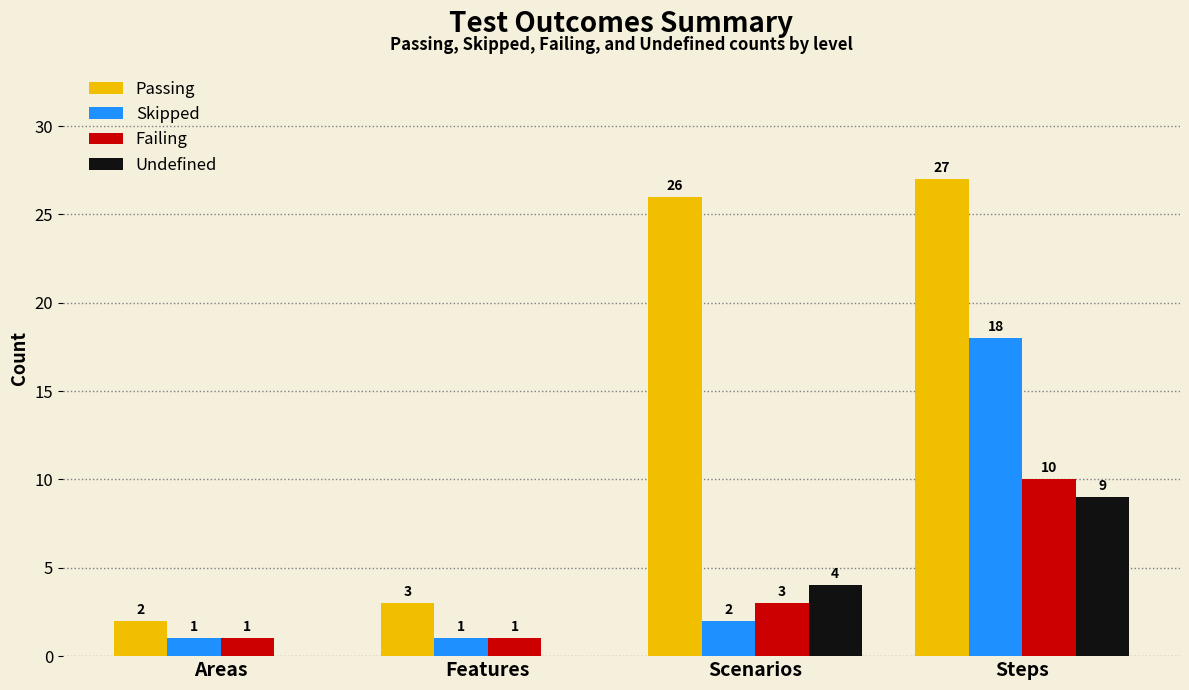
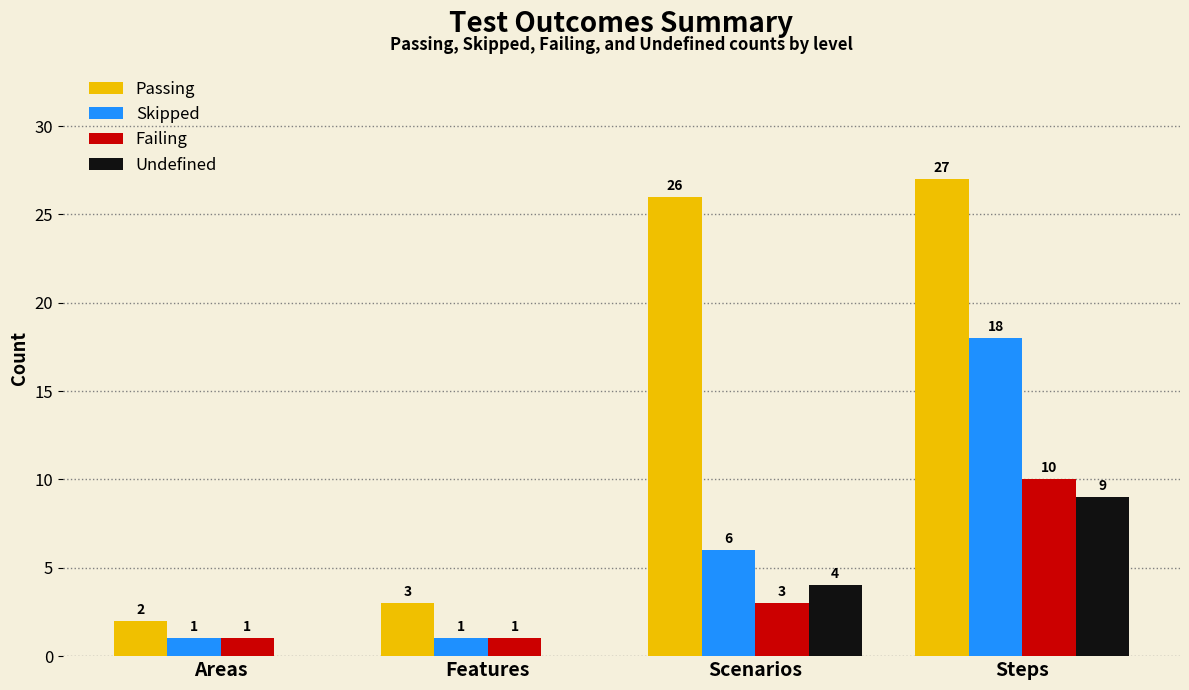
  {
    "Passing": {
      "Areas": 2,
      "Features": 3,
      "Scenarios": 26,
      "Steps": 27
    },
    "Skipped": {
      "Areas": 1,
      "Features": 1,
-     "Scenarios": 2,
+     "Scenarios": 6,
      "Steps": 18
    },
    "Failing": {
      "Areas": 1,
      "Features": 1,
      "Scenarios": 3,
      "Steps": 10
    },
    "Undefined": {
      "Scenarios": 4,
      "Steps": 9
    }
  }
